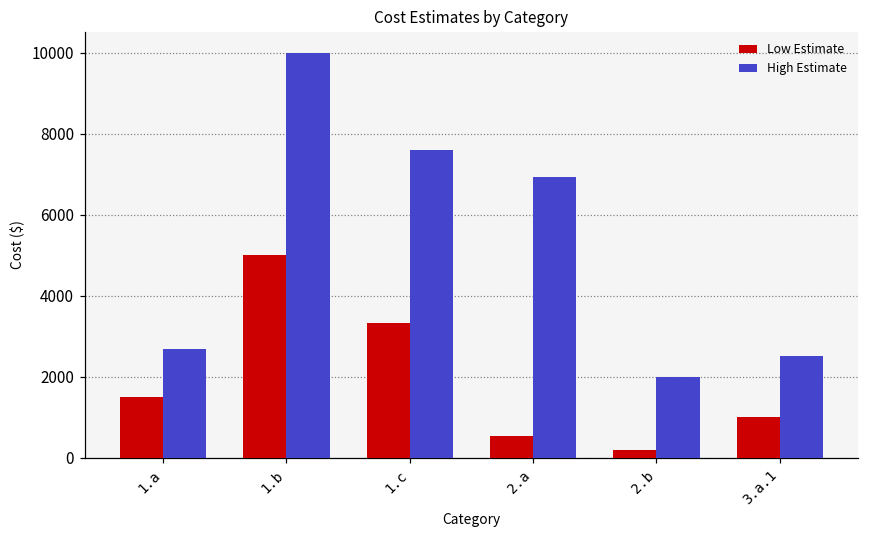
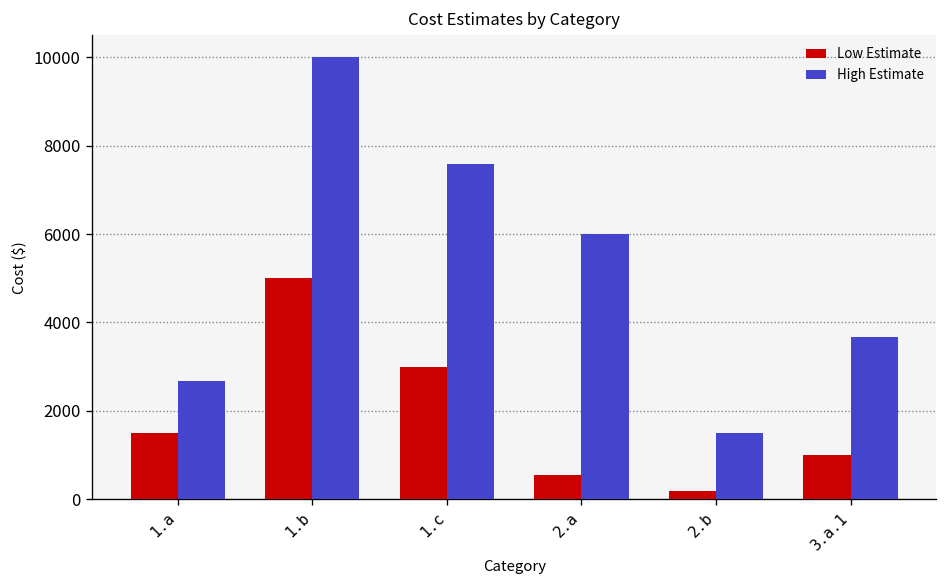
  {
    "Low Estimate": {
      "1.a": 1500,
      "1.b": 5000,
-     "1.c": 3300,
+     "1.c": 3000,
      "2.a": 500,
      "2.b": 200,
      "3.a.1": 1000
    },
    "High Estimate": {
      "1.a": 2700,
      "1.b": 10000,
      "1.c": 7600,
-     "2.a": 6900,
-     "2.b": 2000,
-     "3.a.1": 2500
+     "2.a": 6000,
+     "2.b": 1500,
+     "3.a.1": 3700
    }
  }
